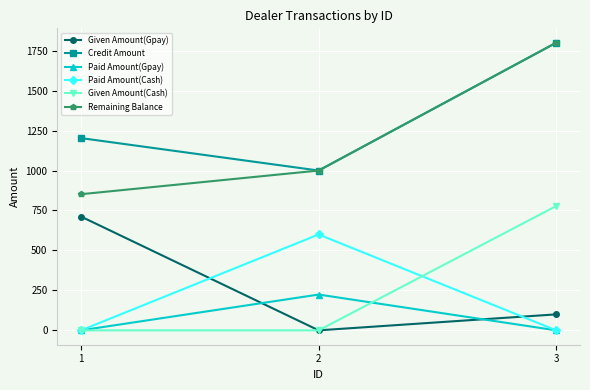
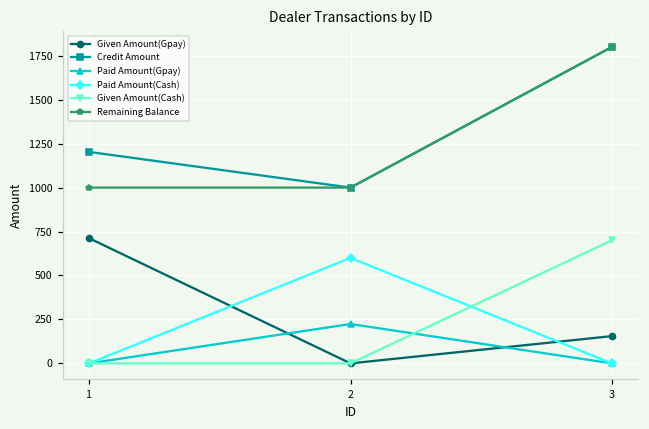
  {
    "Given Amount(Gpay)": {
      "1": 710,
-     "3": 100
+     "3": 160
    },
    "Credit Amount": {
      "1": 1200
    },
    "Paid Amount(Gpay)": {
      "2": 220
    },
    "Paid Amount(Cash)": {
      "2": 600
    },
    "Given Amount(Cash)": {
-     "3": 780
+     "3": 700
    },
    "Remaining Balance": {
-     "1": 850
+     "1": 1000
    }
  }
